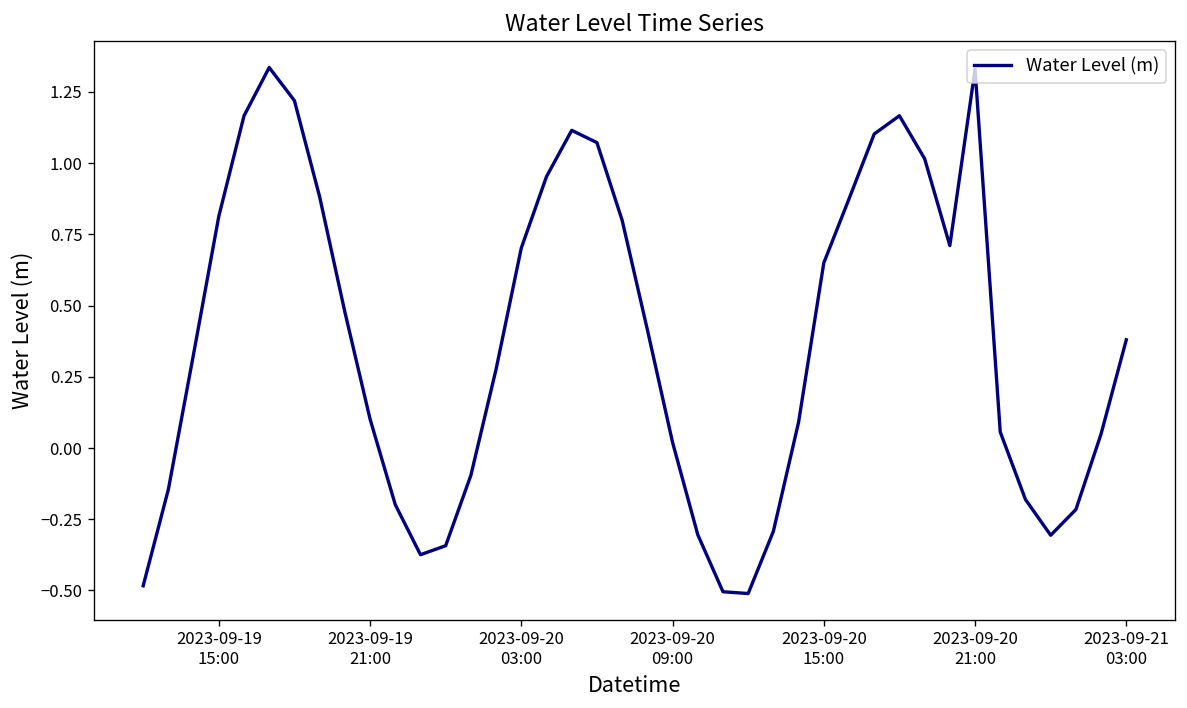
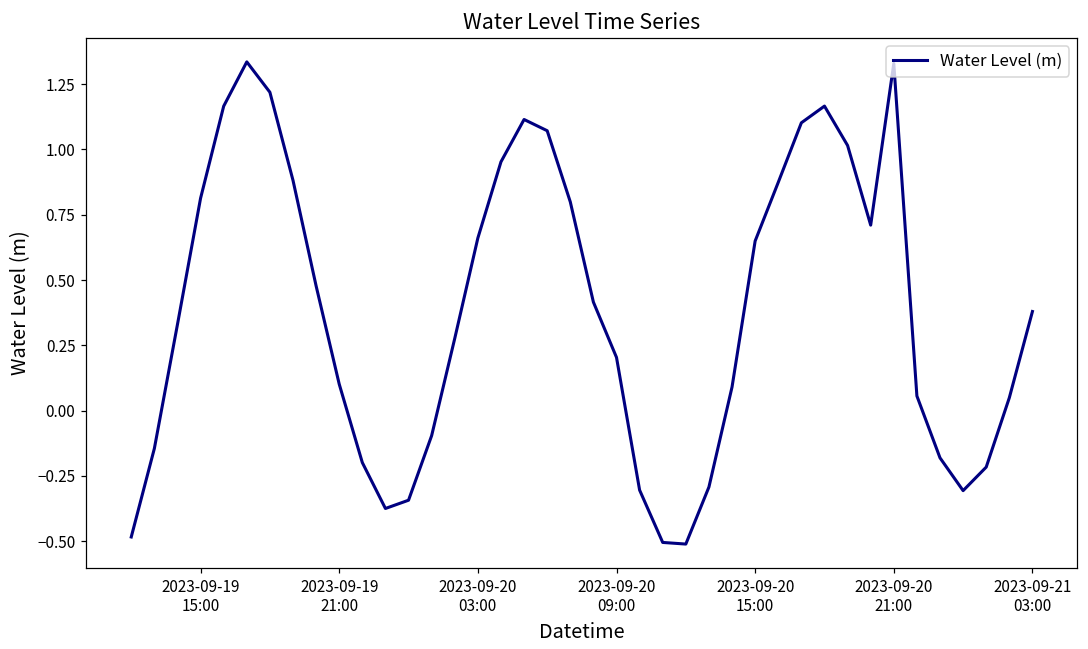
  {
    "2023-09-19 15:00": 0.81,
    "2023-09-19 21:00": 0.10,
-   "2023-09-20 03:00": 0.70,
-   "2023-09-20 09:00": 0.02,
+   "2023-09-20 03:00": 0.66,
+   "2023-09-20 09:00": 0.20,
    "2023-09-20 15:00": 0.65,
    "2023-09-21 03:00": 0.38
  }
